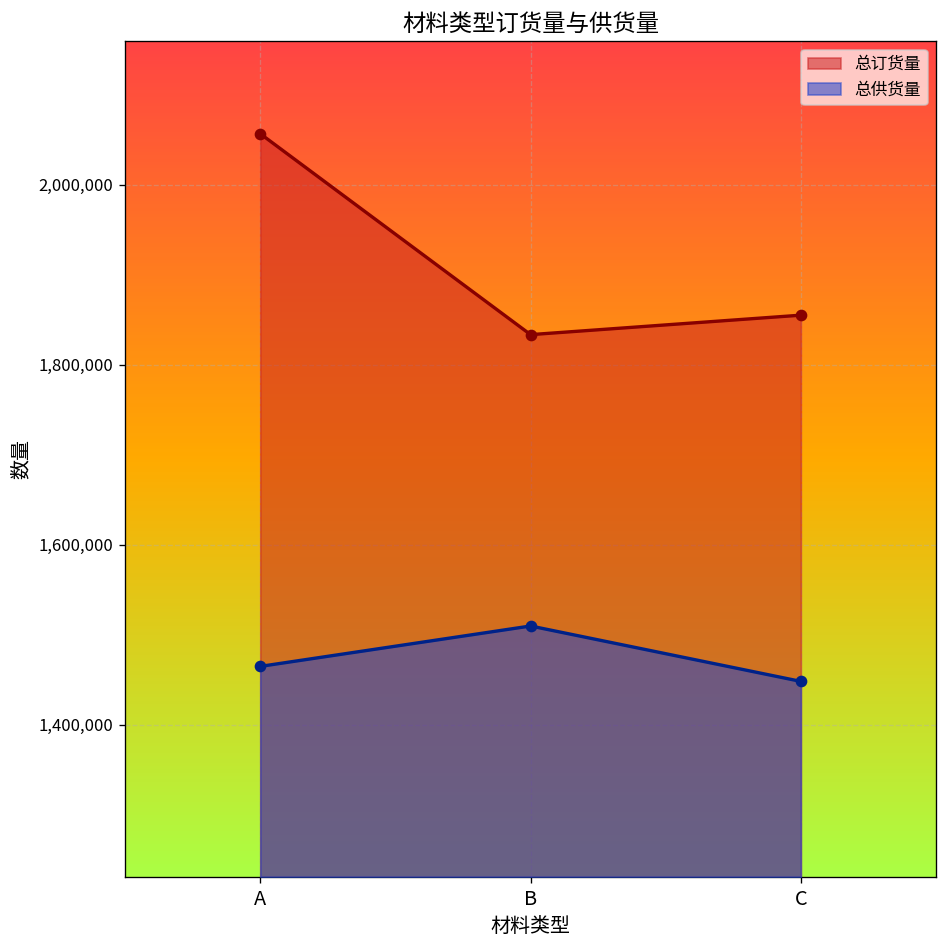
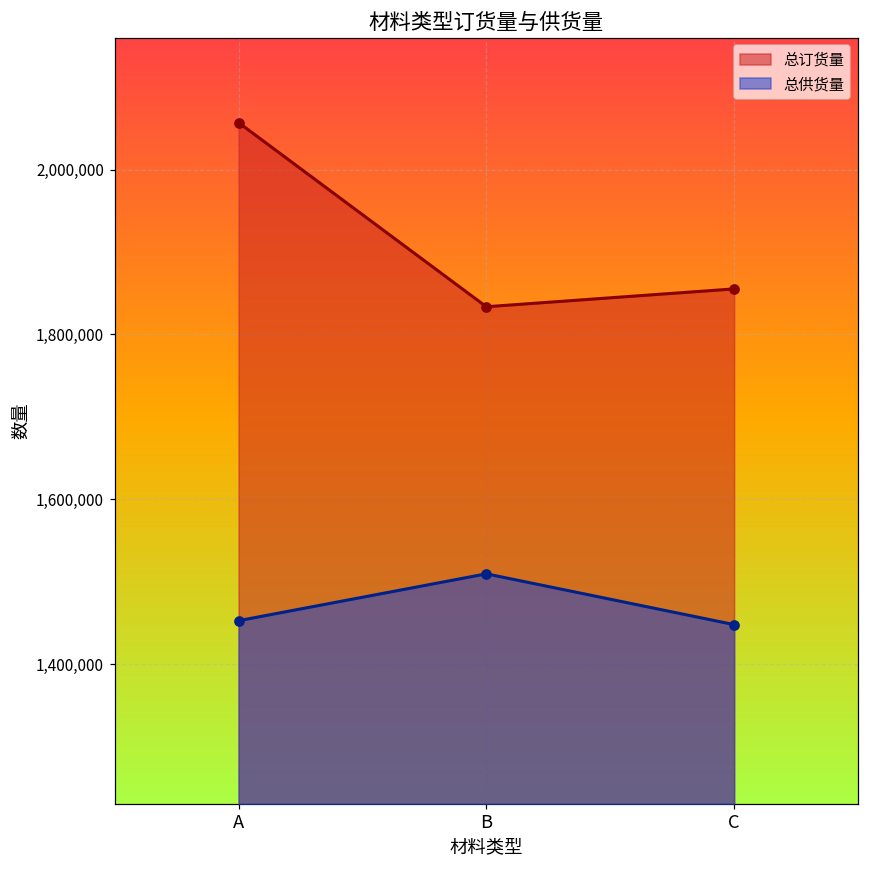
  {
    "总订货量": {
      "A": "2,060,000",
      "B": "1,830,000",
      "C": "1,860,000"
    },
    "总供货量": {
-     "A": "1,460,000",
+     "A": "1,450,000",
      "B": "1,510,000",
      "C": "1,450,000"
    }
  }
